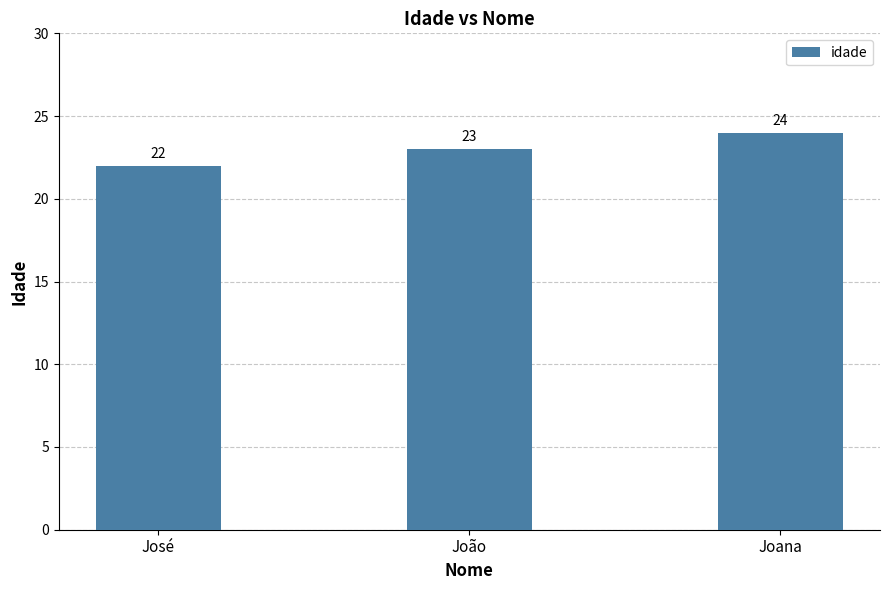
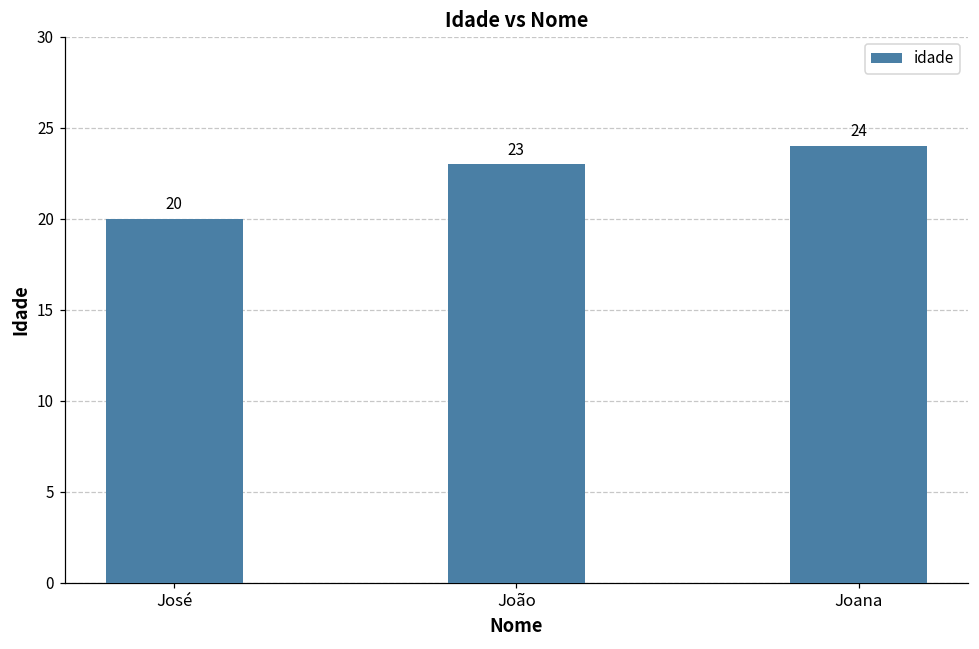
  {
-   "José": 22,
+   "José": 20,
    "João": 23,
    "Joana": 24
  }
